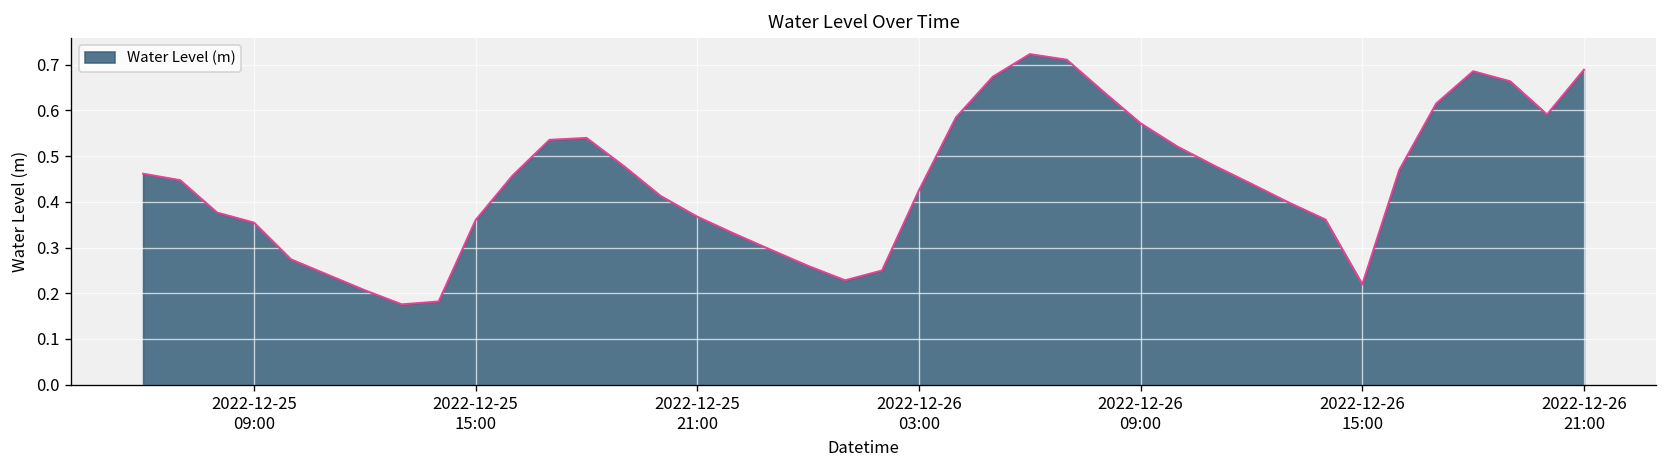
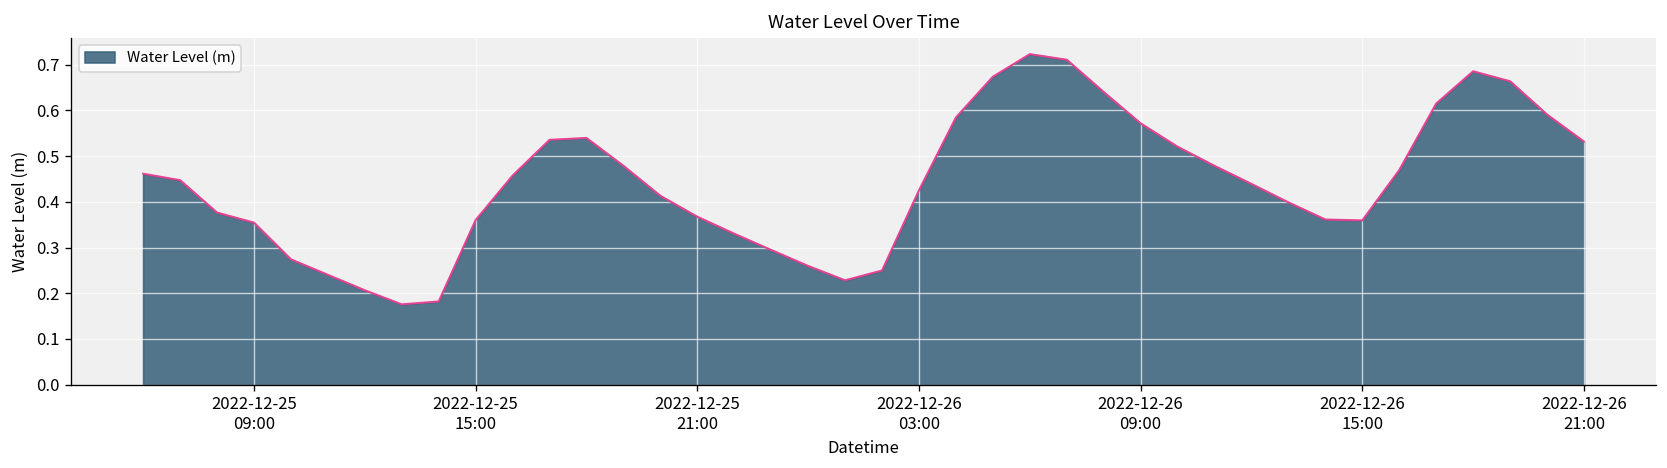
  {
    "2022-12-25 09:00": 0.35,
    "2022-12-25 15:00": 0.36,
    "2022-12-25 21:00": 0.37,
    "2022-12-26 03:00": 0.43,
    "2022-12-26 09:00": 0.57,
-   "2022-12-26 15:00": 0.22,
-   "2022-12-26 21:00": 0.69
+   "2022-12-26 15:00": 0.36,
+   "2022-12-26 21:00": 0.53
  }
